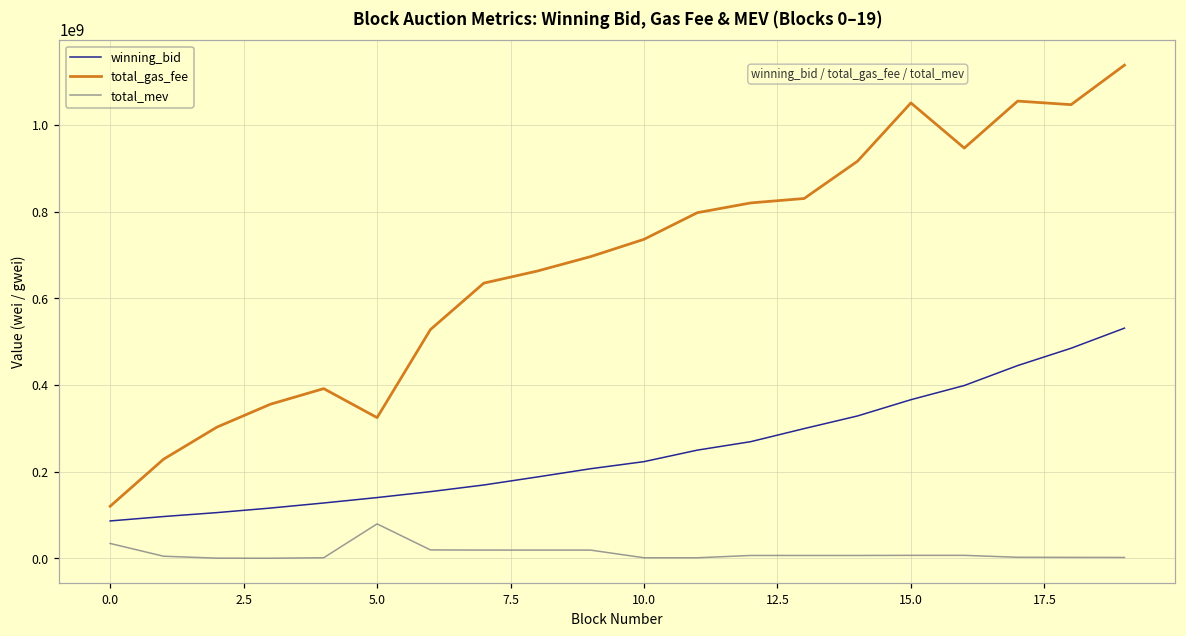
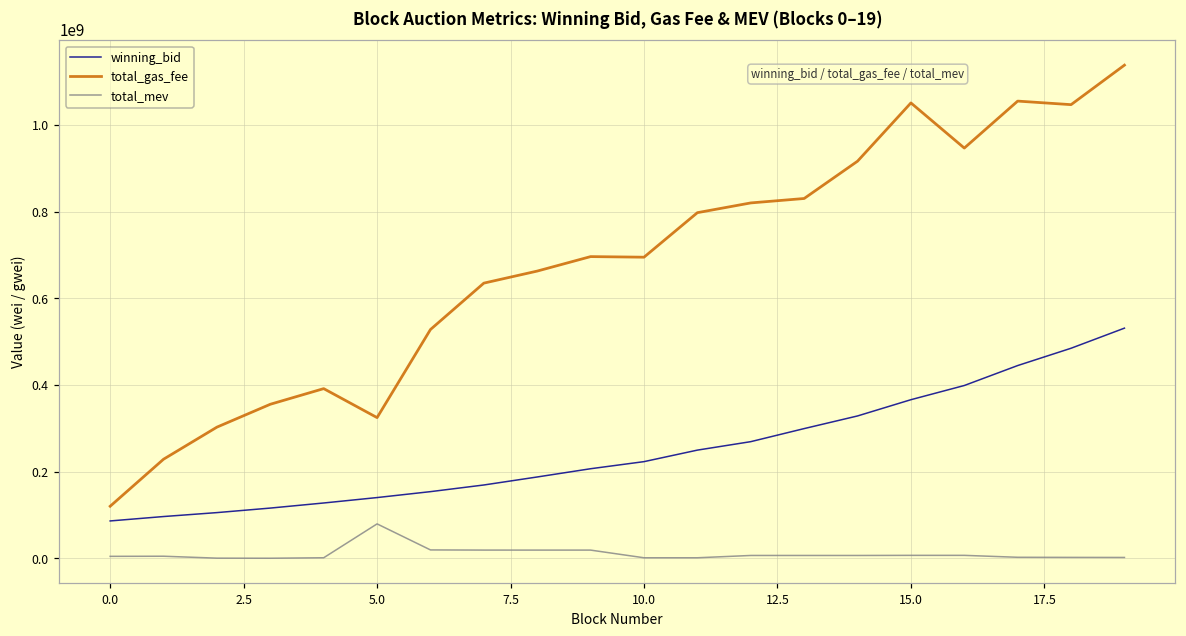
  {
    "winning_bid": {
      "0.0": 90000000,
      "5.0": 140000000,
      "10.0": 220000000,
      "15.0": 370000000
    },
    "total_gas_fee": {
      "0.0": 120000000,
      "5.0": 320000000,
-     "10.0": 740000000,
+     "10.0": 700000000,
      "15.0": 1050000000
    },
    "total_mev": {
-     "0.0": 30000000,
+     "0.0": 0,
      "5.0": 80000000,
      "10.0": 0,
      "15.0": 10000000
    }
  }
